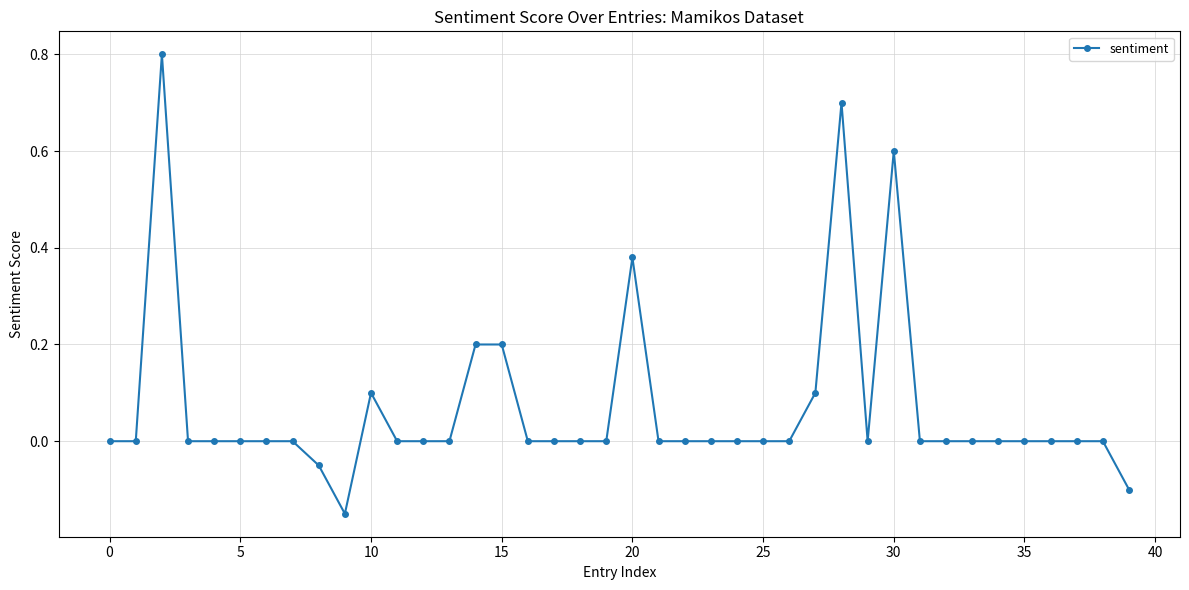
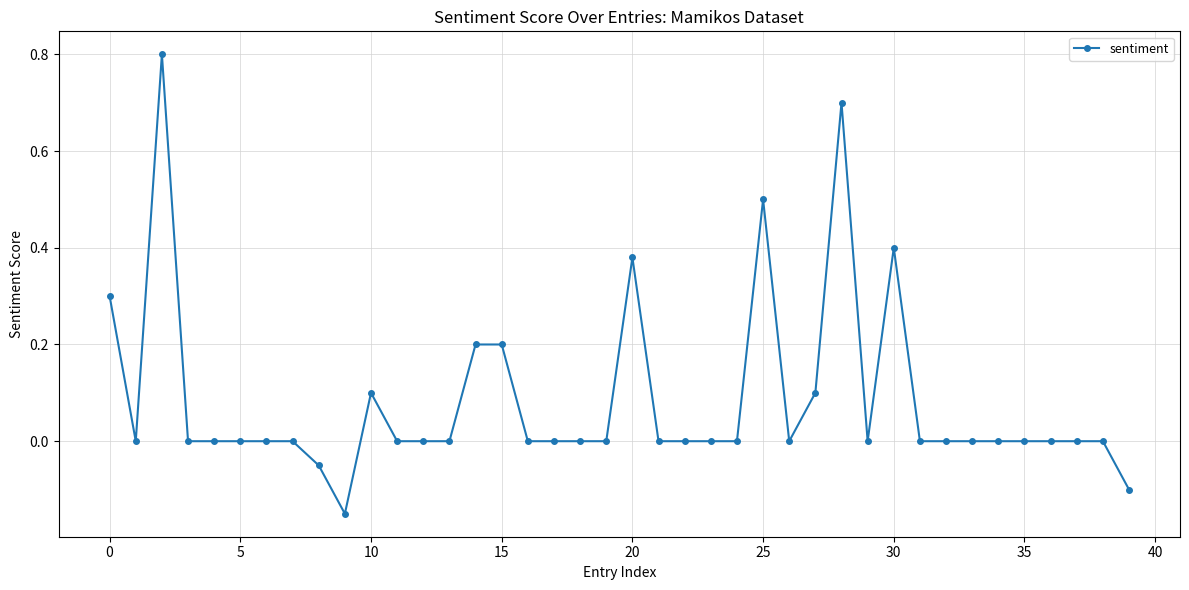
  {
-   "0": 0.0,
+   "0": 0.3,
    "5": 0.0,
    "10": 0.1,
    "15": 0.2,
    "20": 0.38,
-   "25": 0.0,
-   "30": 0.6,
+   "25": 0.5,
+   "30": 0.4,
    "35": 0.0
  }
